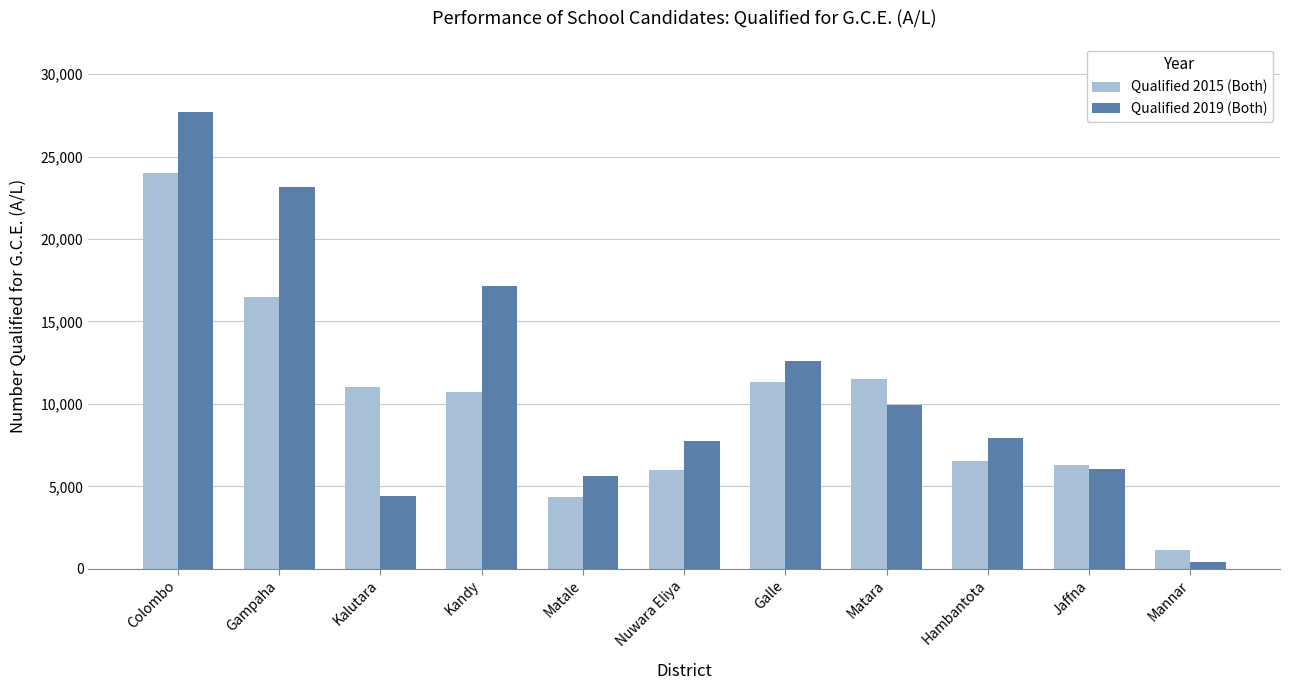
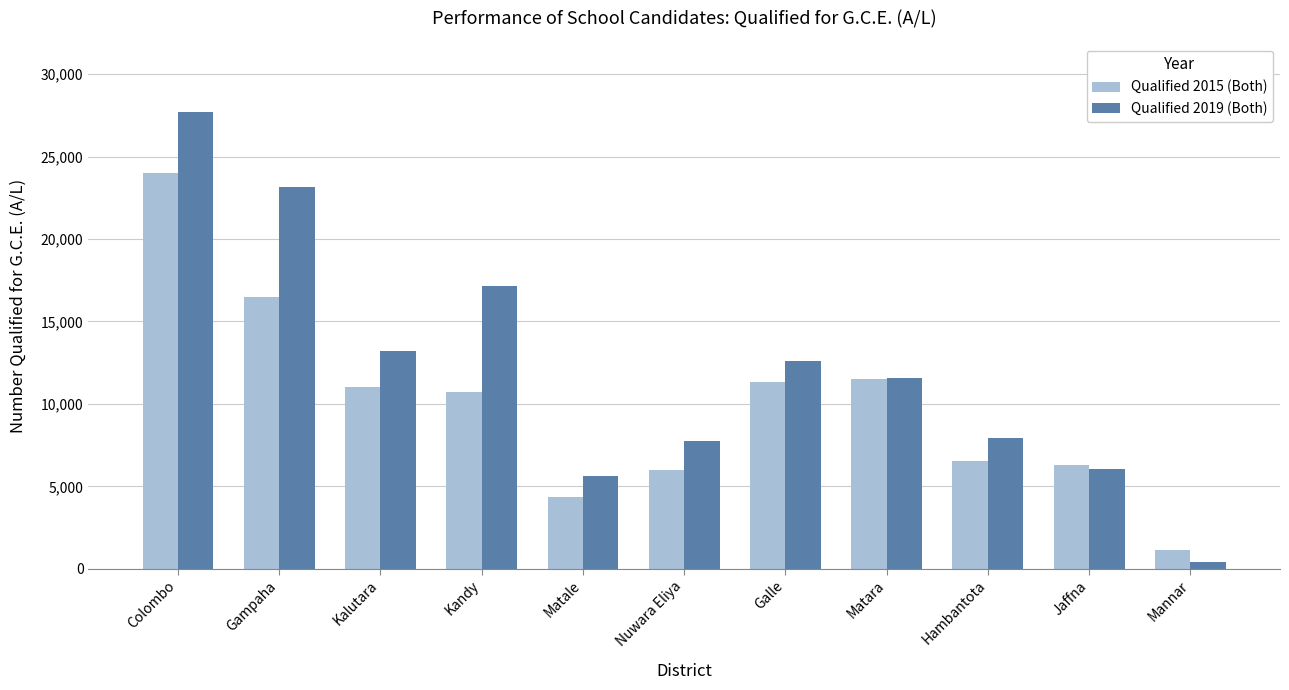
  {
    "Qualified 2015 (Both)": {
      "Colombo": "24,000",
      "Gampaha": "16,500",
      "Kalutara": "11,000",
      "Kandy": "10,700",
      "Matale": "4,400",
      "Nuwara Eliya": "6,000",
      "Galle": "11,300",
      "Matara": "11,500",
      "Hambantota": "6,500",
      "Jaffna": "6,300",
      "Mannar": "1,200"
    },
    "Qualified 2019 (Both)": {
      "Colombo": "27,700",
      "Gampaha": "23,100",
-     "Kalutara": "4,400",
+     "Kalutara": "13,200",
      "Kandy": "17,200",
      "Matale": "5,600",
      "Nuwara Eliya": "7,800",
      "Galle": "12,600",
-     "Matara": "9,900",
+     "Matara": "11,600",
      "Hambantota": "7,900",
      "Jaffna": "6,000",
      "Mannar": "400"
    }
  }
